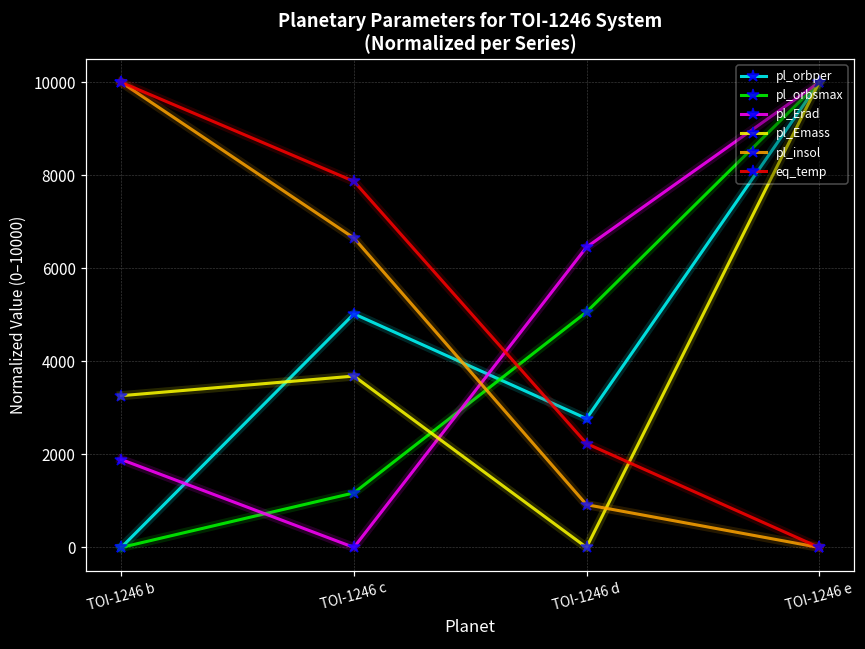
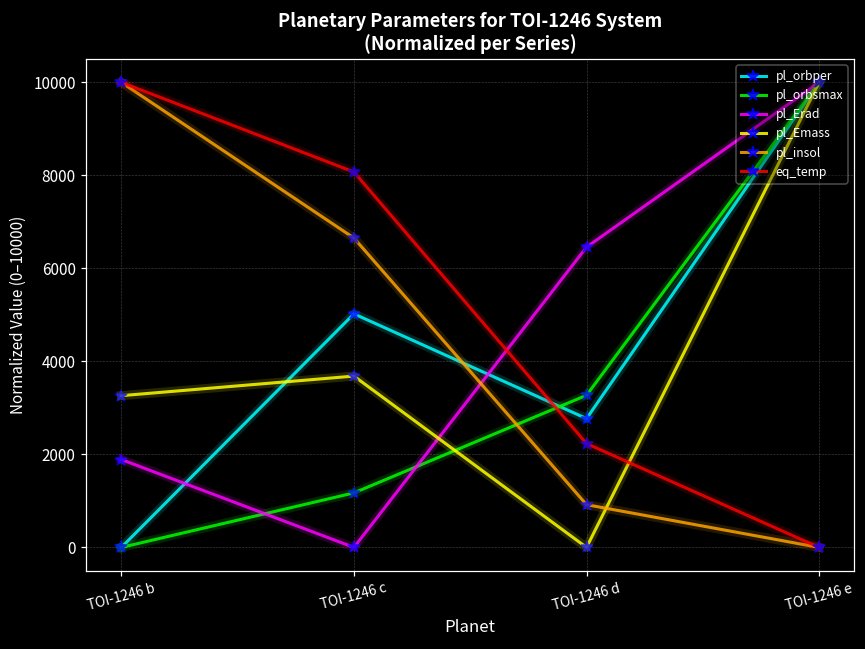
  {
    "pl_orbper": {
      "TOI-1246 c": 5000,
      "TOI-1246 d": 2800
    },
    "pl_orbsmax": {
      "TOI-1246 c": 1200,
-     "TOI-1246 d": 5100
+     "TOI-1246 d": 3300
    },
    "pl_Erad": {
      "TOI-1246 b": 1900,
      "TOI-1246 c": 0,
      "TOI-1246 d": 6500
    },
    "pl_Emass": {
      "TOI-1246 b": 3300,
      "TOI-1246 c": 3700,
      "TOI-1246 d": 0
    },
    "pl_insol": {
      "TOI-1246 c": 6700,
      "TOI-1246 d": 900
    },
    "eq_temp": {
-     "TOI-1246 c": 7900,
+     "TOI-1246 c": 8100,
      "TOI-1246 d": 2200
    }
  }
